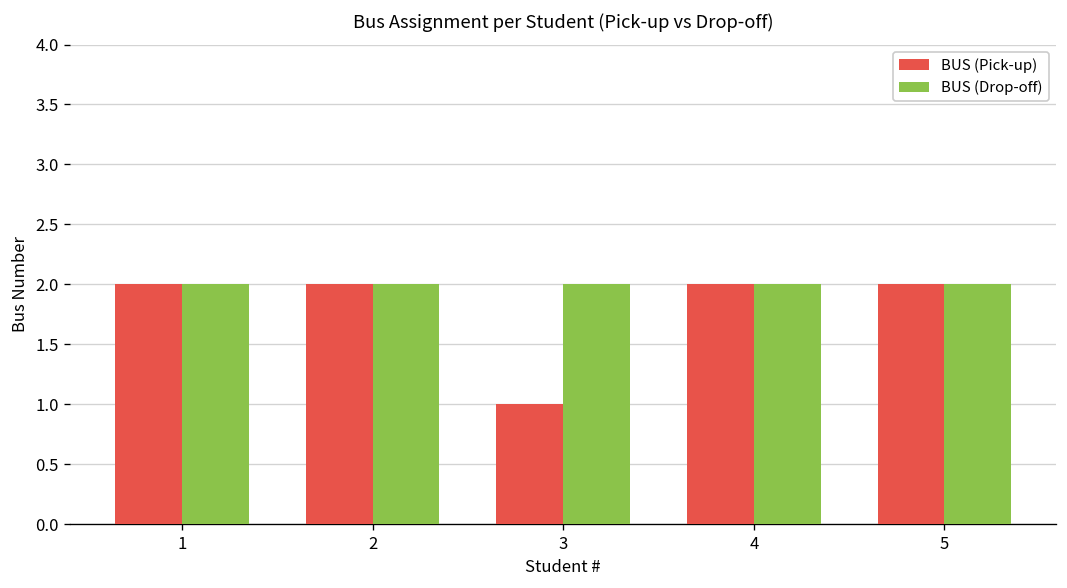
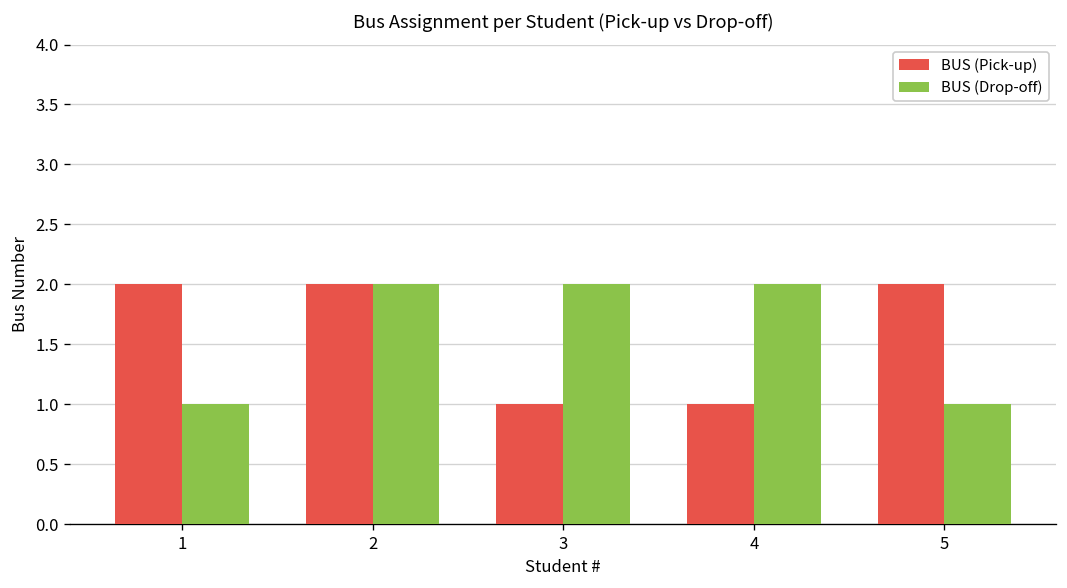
  {
    "BUS (Pick-up)": {
      "1": 2,
      "2": 2,
      "3": 1,
-     "4": 2,
+     "4": 1,
      "5": 2
    },
    "BUS (Drop-off)": {
-     "1": 2,
+     "1": 1,
      "2": 2,
      "3": 2,
      "4": 2,
-     "5": 2
+     "5": 1
    }
  }
